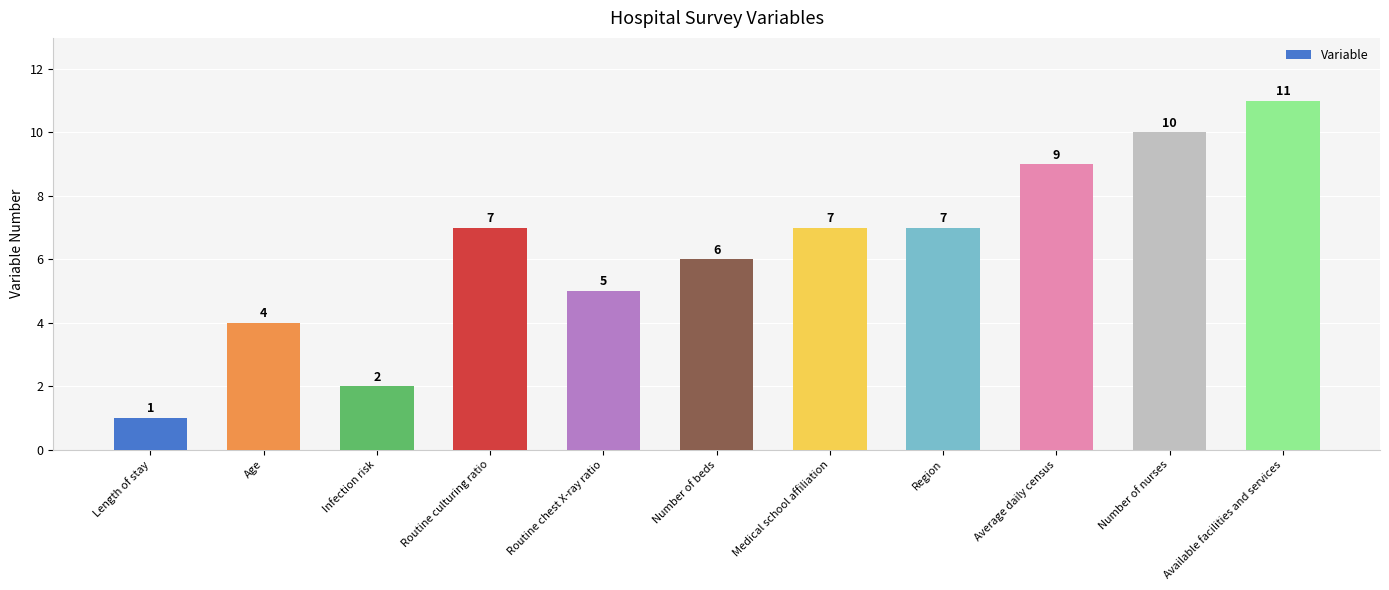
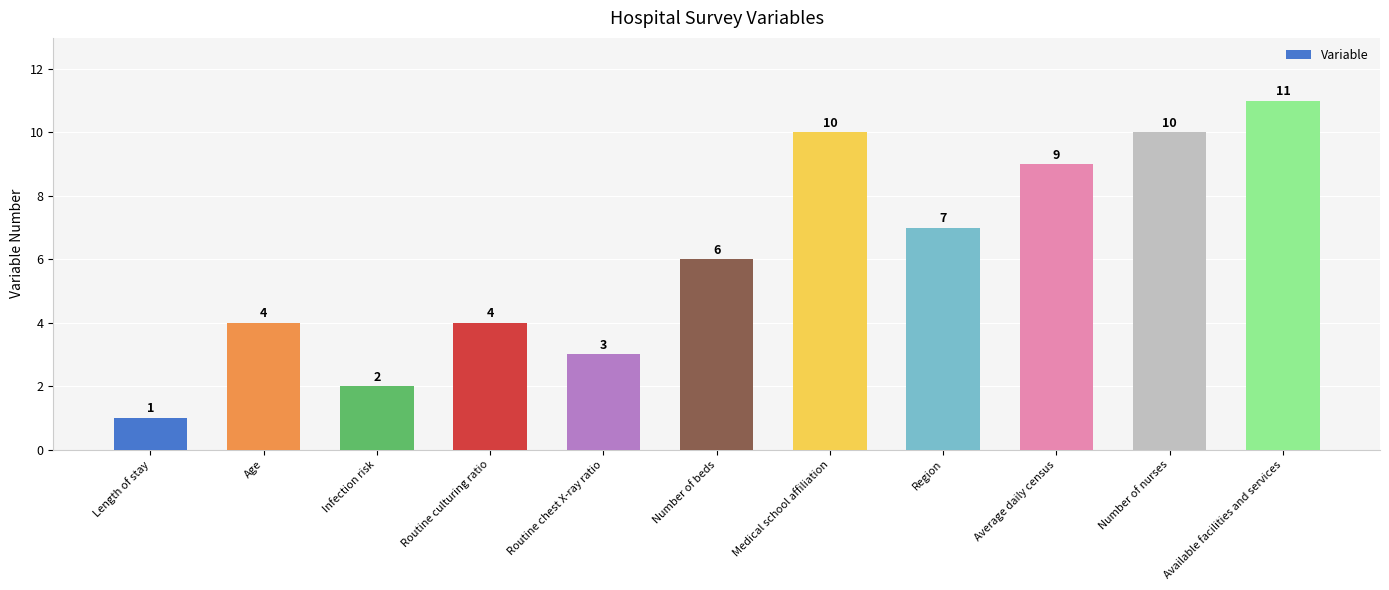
  {
    "Length of stay": 1,
    "Age": 4,
    "Infection risk": 2,
-   "Routine culturing ratio": 7,
-   "Routine chest X-ray ratio": 5,
+   "Routine culturing ratio": 4,
+   "Routine chest X-ray ratio": 3,
    "Number of beds": 6,
-   "Medical school affiliation": 7,
+   "Medical school affiliation": 10,
    "Region": 7,
    "Average daily census": 9,
    "Number of nurses": 10,
    "Available facilities and services": 11
  }
